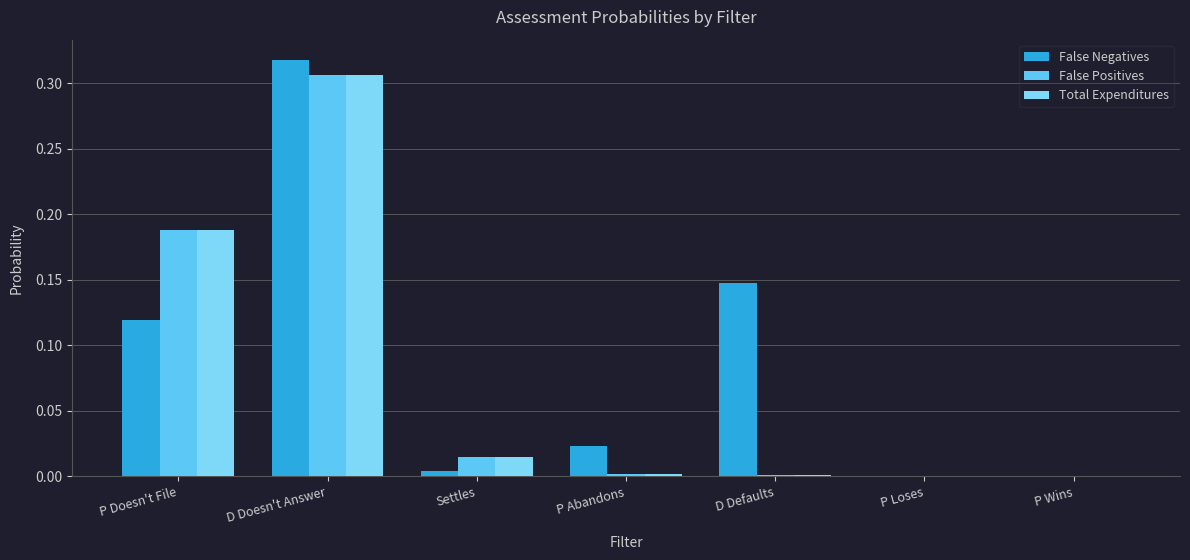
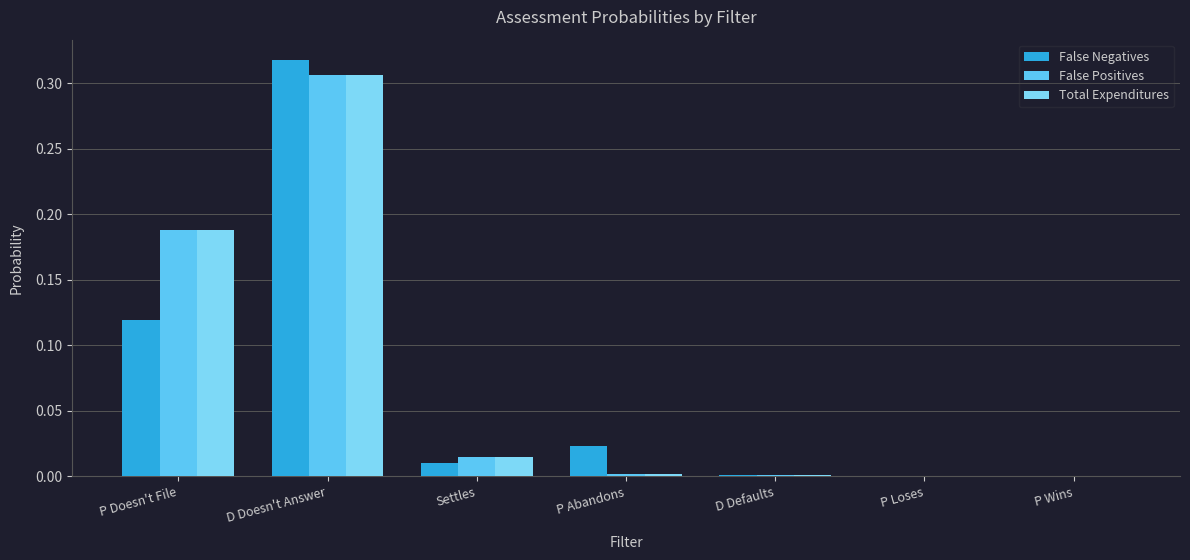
  {
    "False Negatives": {
      "P Doesn't File": 0.119,
      "D Doesn't Answer": 0.317,
-     "Settles": 0.004,
+     "Settles": 0.010,
      "P Abandons": 0.023,
-     "D Defaults": 0.148
+     "D Defaults": 0.001
    }
  }
